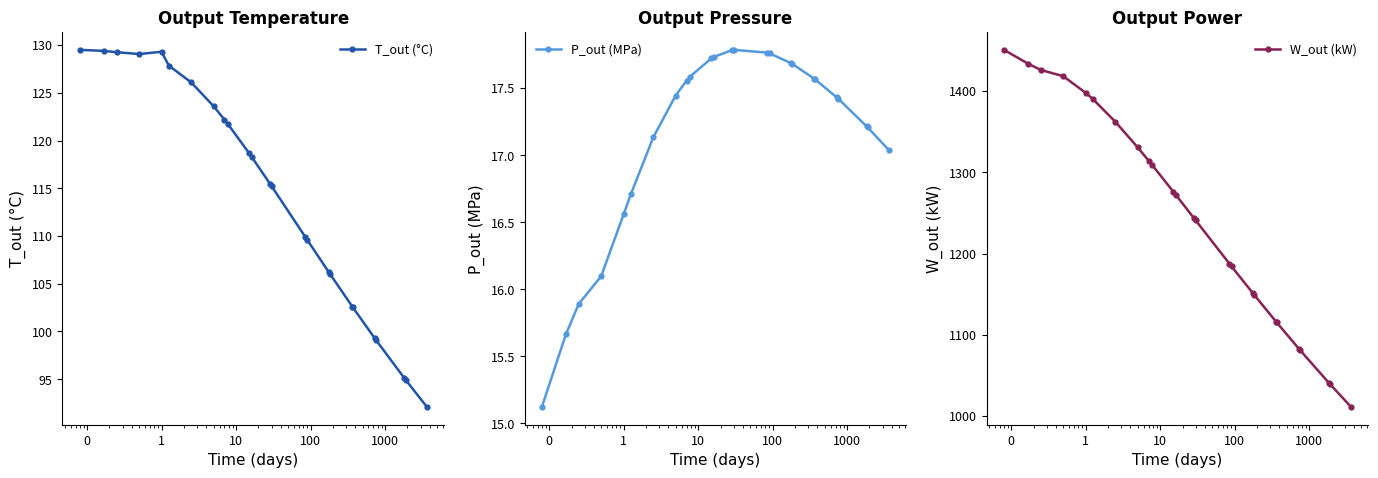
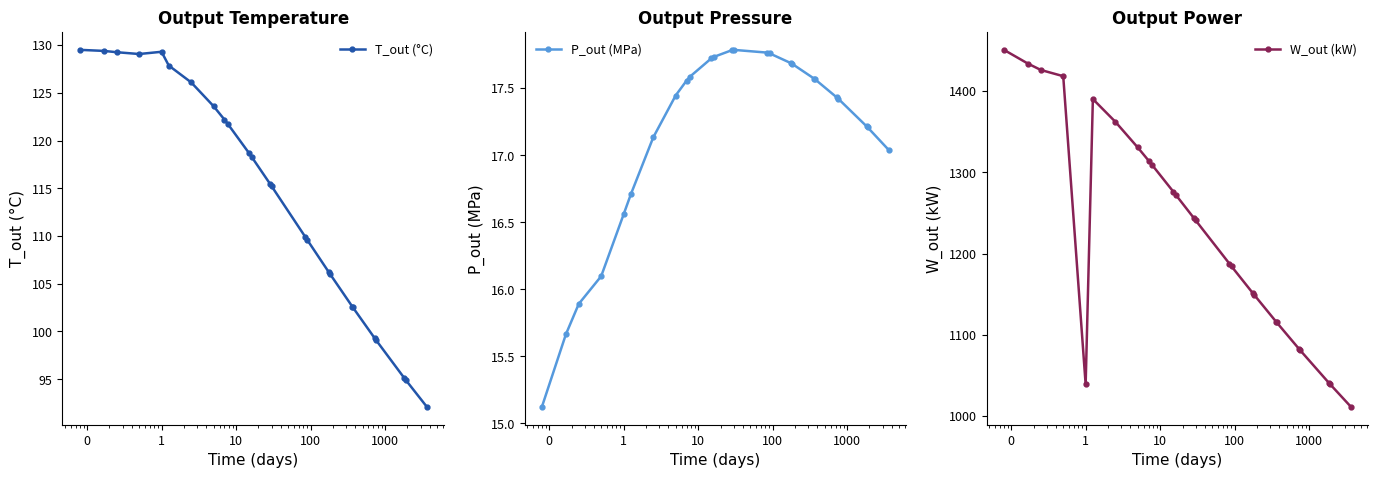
  {
    "Output Temperature": {
      "1": 129
    },
    "Output Pressure": {
      "1": 16.56
    },
    "Output Power": {
-     "1": 1400
+     "1": 1040
    }
  }
